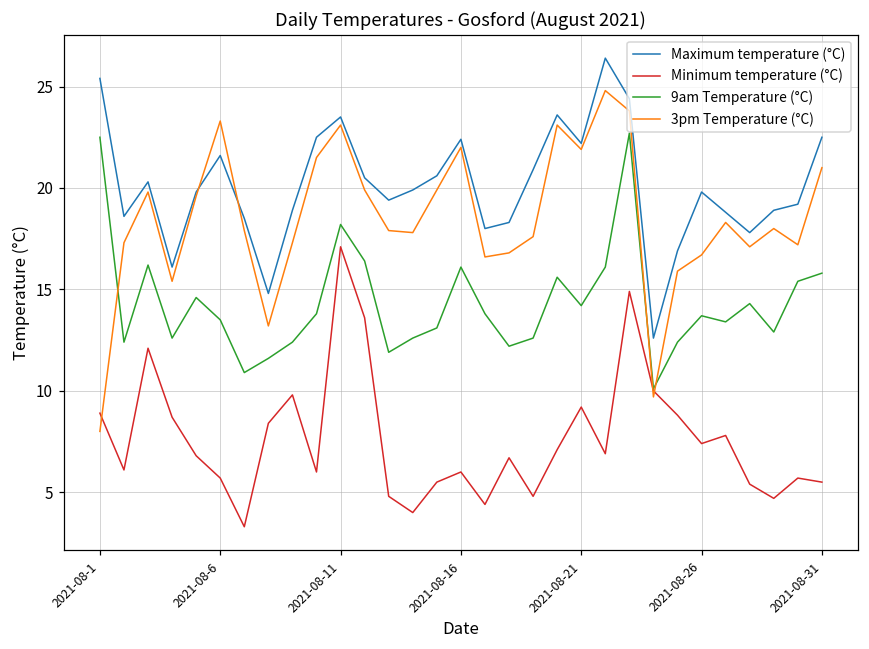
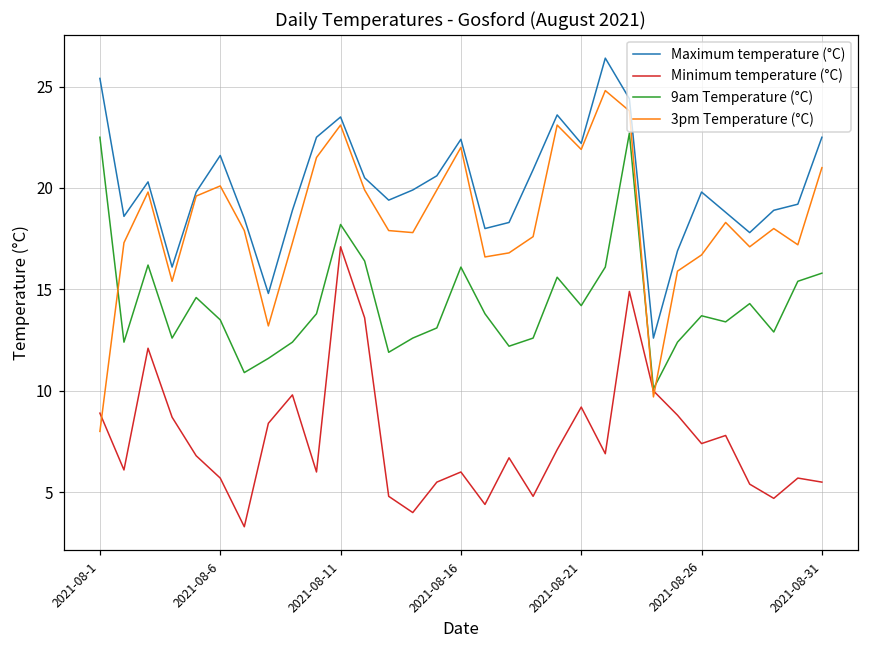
  {
    "Maximum temperature (°C)": {
      "2021-08-1": 25.4,
      "2021-08-6": 21.6,
      "2021-08-11": 23.5,
      "2021-08-16": 22.4,
      "2021-08-21": 22.2,
      "2021-08-26": 19.8,
      "2021-08-31": 22.5
    },
    "Minimum temperature (°C)": {
      "2021-08-1": 8.9,
      "2021-08-6": 5.7,
      "2021-08-11": 17.1,
      "2021-08-16": 6.0,
      "2021-08-21": 9.2,
      "2021-08-26": 7.4,
      "2021-08-31": 5.5
    },
    "9am Temperature (°C)": {
      "2021-08-1": 22.5,
      "2021-08-6": 13.5,
      "2021-08-11": 18.2,
      "2021-08-16": 16.1,
      "2021-08-21": 14.2,
      "2021-08-26": 13.7,
      "2021-08-31": 15.8
    },
    "3pm Temperature (°C)": {
      "2021-08-1": 8.0,
-     "2021-08-6": 23.3,
+     "2021-08-6": 20.1,
      "2021-08-11": 23.1,
      "2021-08-16": 22.0,
      "2021-08-21": 21.9,
      "2021-08-26": 16.7,
      "2021-08-31": 21.0
    }
  }
